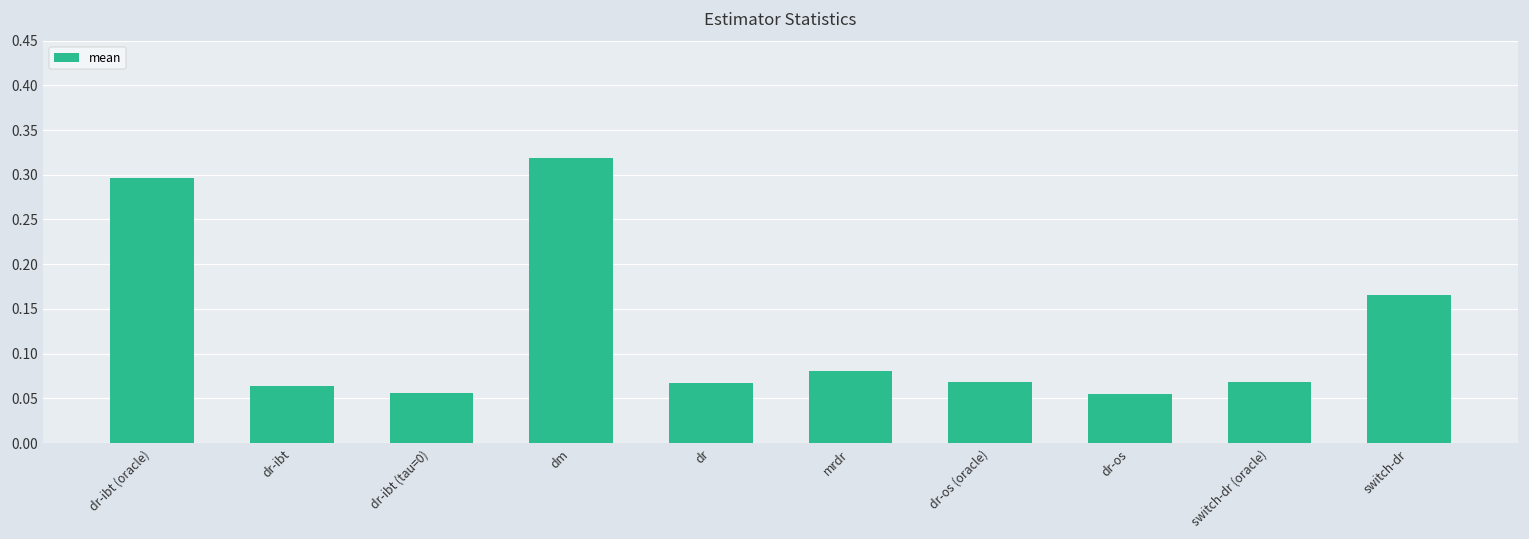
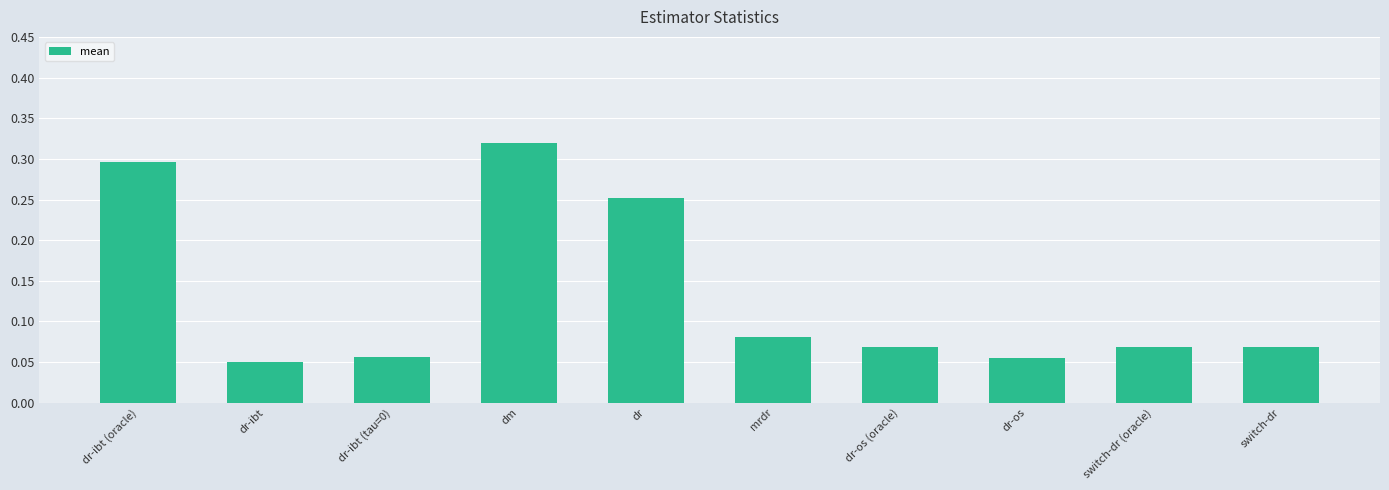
  {
    "dr-ibt (oracle)": 0.30,
-   "dr-ibt": 0.06,
+   "dr-ibt": 0.05,
    "dr-ibt (tau=0)": 0.06,
    "dm": 0.32,
-   "dr": 0.07,
+   "dr": 0.25,
    "mrdr": 0.08,
    "dr-os (oracle)": 0.07,
    "dr-os": 0.06,
    "switch-dr (oracle)": 0.07,
-   "switch-dr": 0.17
+   "switch-dr": 0.07
  }
